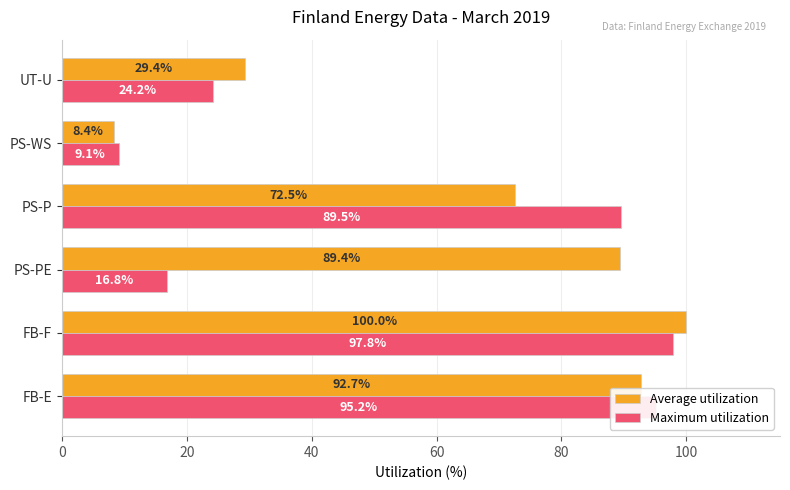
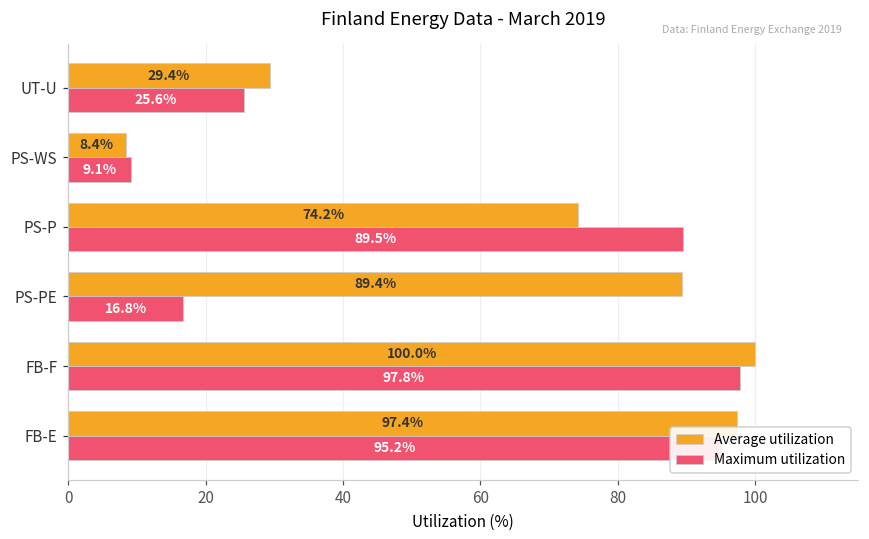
  {
    "Average utilization": {
      "UT-U": "29.4%",
      "PS-WS": "8.4%",
-     "PS-P": "72.5%",
+     "PS-P": "74.2%",
      "PS-PE": "89.4%",
      "FB-F": "100.0%",
-     "FB-E": "92.7%"
+     "FB-E": "97.4%"
    },
    "Maximum utilization": {
-     "UT-U": "24.2%",
+     "UT-U": "25.6%",
      "PS-WS": "9.1%",
      "PS-P": "89.5%",
      "PS-PE": "16.8%",
      "FB-F": "97.8%"
    }
  }
